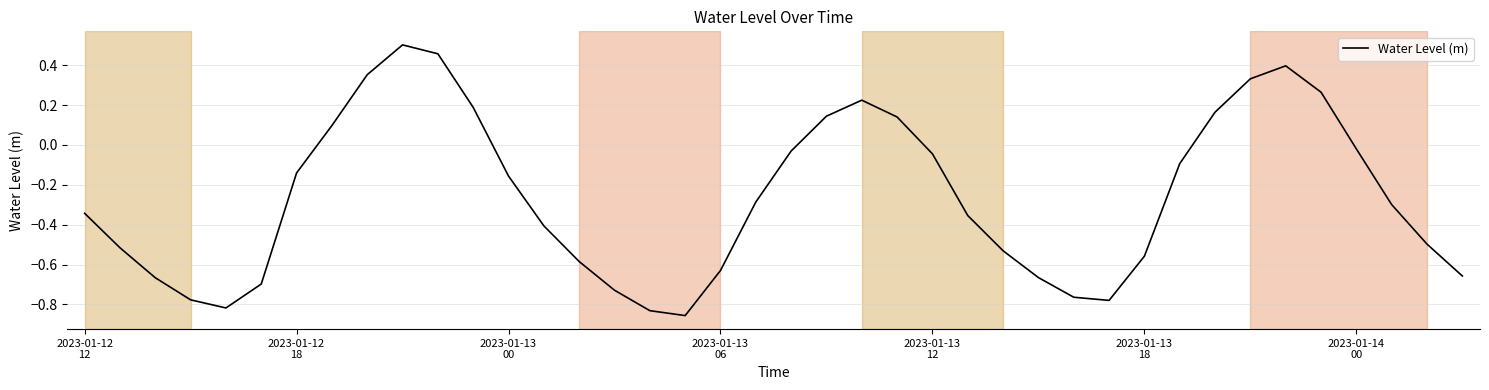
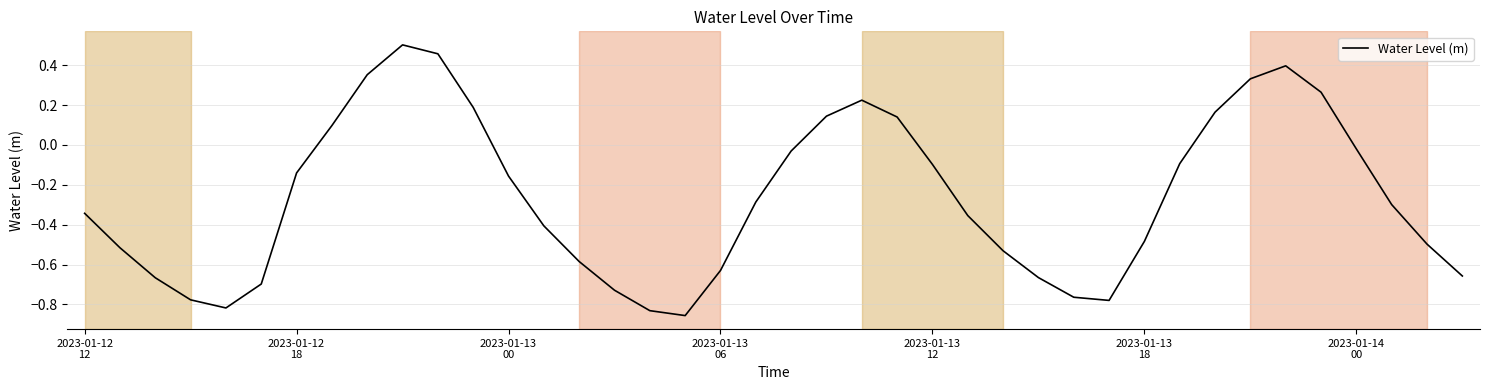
  {
    "2023-01-12 12": -0.34,
    "2023-01-12 18": -0.14,
    "2023-01-13 00": -0.16,
    "2023-01-13 06": -0.63,
-   "2023-01-13 12": -0.04,
-   "2023-01-13 18": -0.56,
+   "2023-01-13 12": -0.10,
+   "2023-01-13 18": -0.48,
    "2023-01-14 00": -0.02
  }
